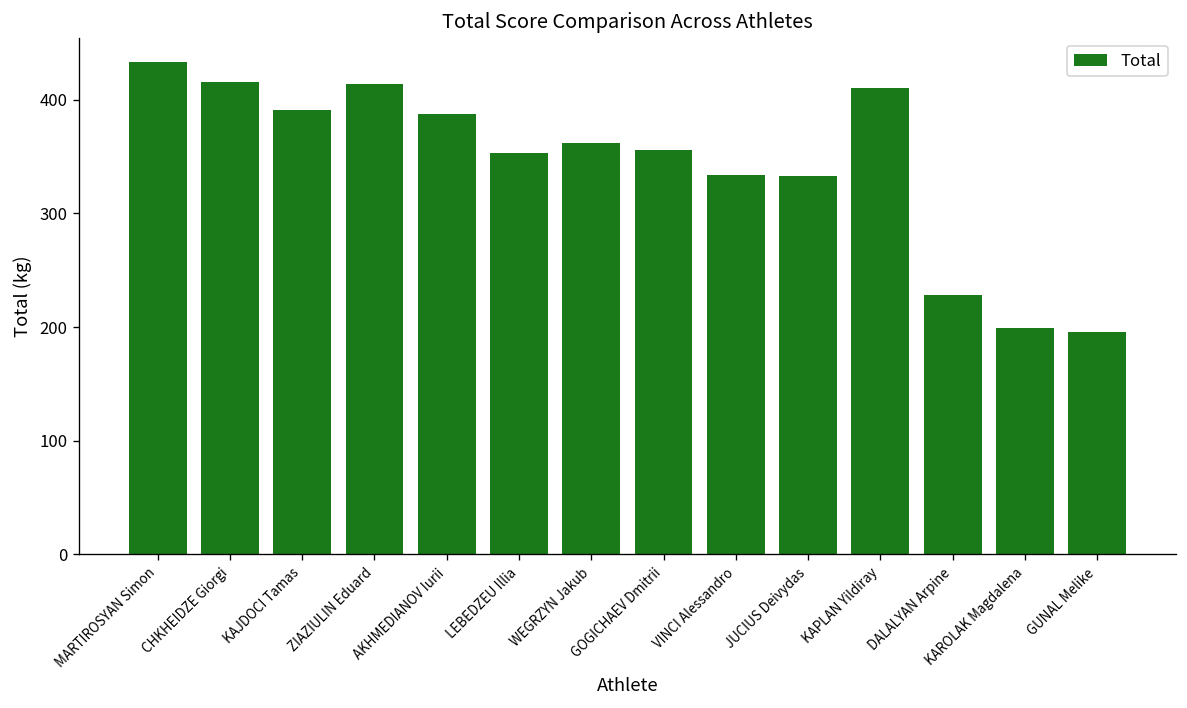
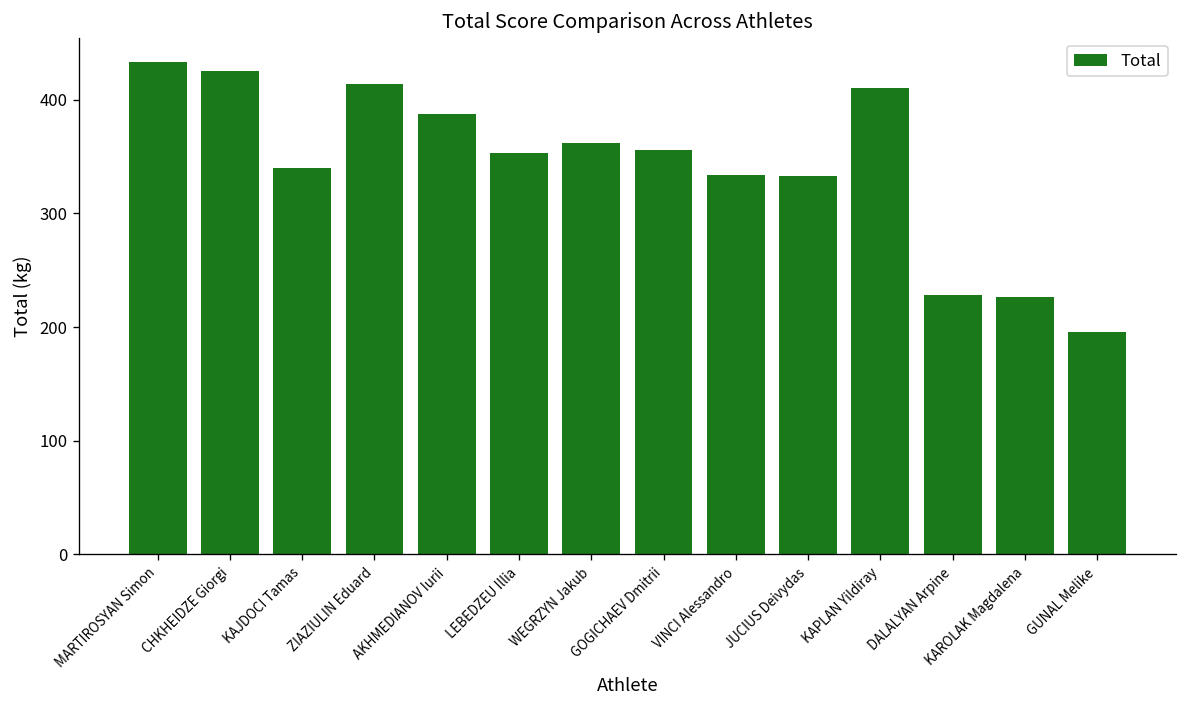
  {
    "MARTIROSYAN Simon": 430,
-   "CHKHEIDZE Giorgi": 420,
-   "KAJDOCI Tamas": 390,
+   "CHKHEIDZE Giorgi": 430,
+   "KAJDOCI Tamas": 340,
    "ZIAZIULIN Eduard": 410,
    "AKHMEDIANOV Iurii": 390,
    "LEBEDZEU Illia": 350,
    "WEGRZYN Jakub": 360,
    "GOGICHAEV Dmitrii": 360,
    "VINCI Alessandro": 330,
    "JUCIUS Deivydas": 330,
    "KAPLAN Yildiray": 410,
    "DALALYAN Arpine": 230,
-   "KAROLAK Magdalena": 200,
+   "KAROLAK Magdalena": 230,
    "GUNAL Melike": 200
  }
